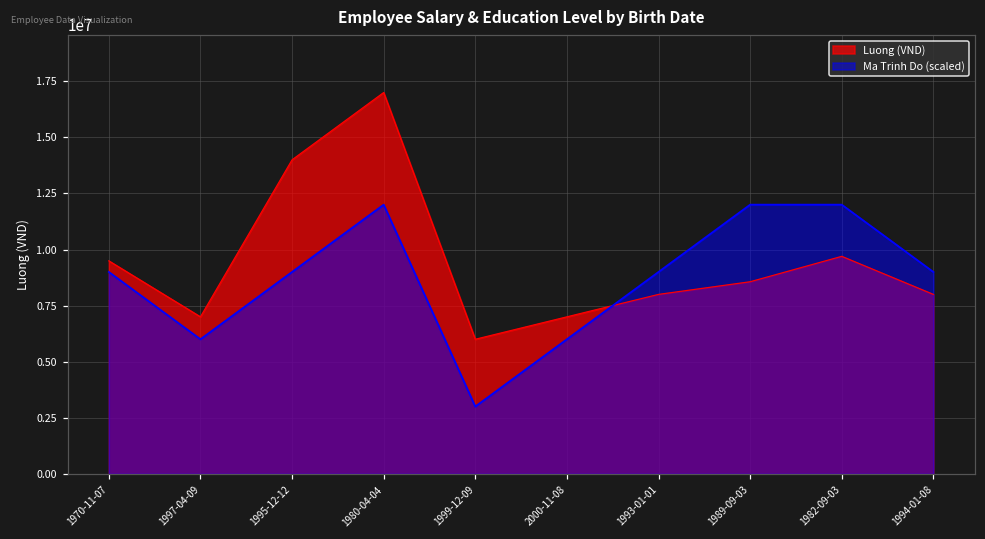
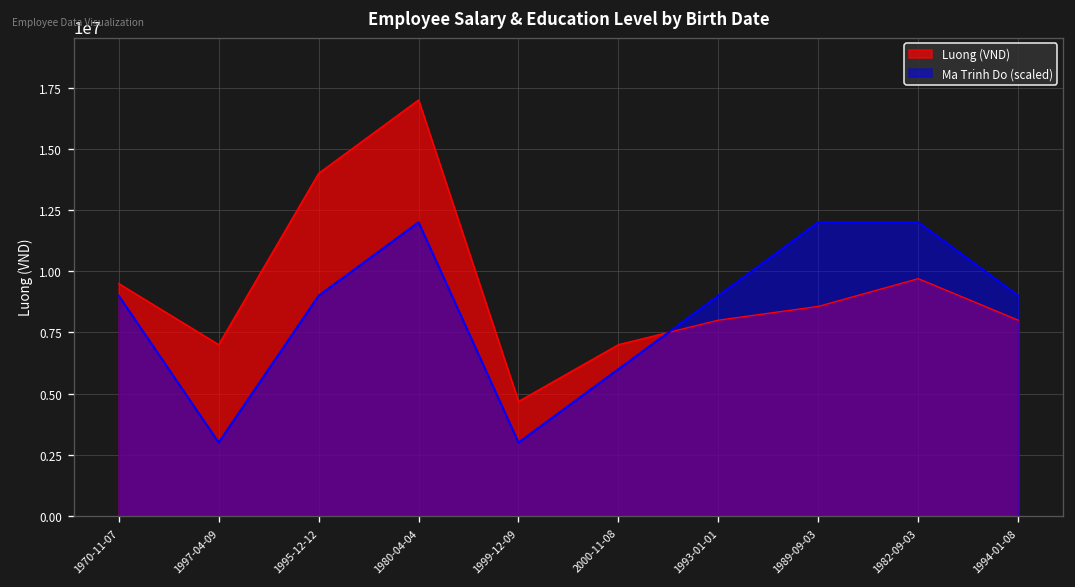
  {
    "Luong (VND)": {
      "1970-11-07": 9500000,
      "1997-04-09": 7000000,
      "1995-12-12": 14000000,
      "1980-04-04": 17000000,
-     "1999-12-09": 6000000,
+     "1999-12-09": 4700000,
      "2000-11-08": 7000000,
      "1993-01-01": 8000000,
      "1989-09-03": 8600000,
      "1982-09-03": 9700000,
      "1994-01-08": 8000000
    },
    "Ma Trinh Do (scaled)": {
      "1970-11-07": 9000000,
-     "1997-04-09": 6000000,
+     "1997-04-09": 3000000,
      "1995-12-12": 9000000,
      "1980-04-04": 12000000,
      "1999-12-09": 3000000,
      "2000-11-08": 6000000,
      "1993-01-01": 9000000,
      "1989-09-03": 12000000,
      "1982-09-03": 12000000,
      "1994-01-08": 9000000
    }
  }
